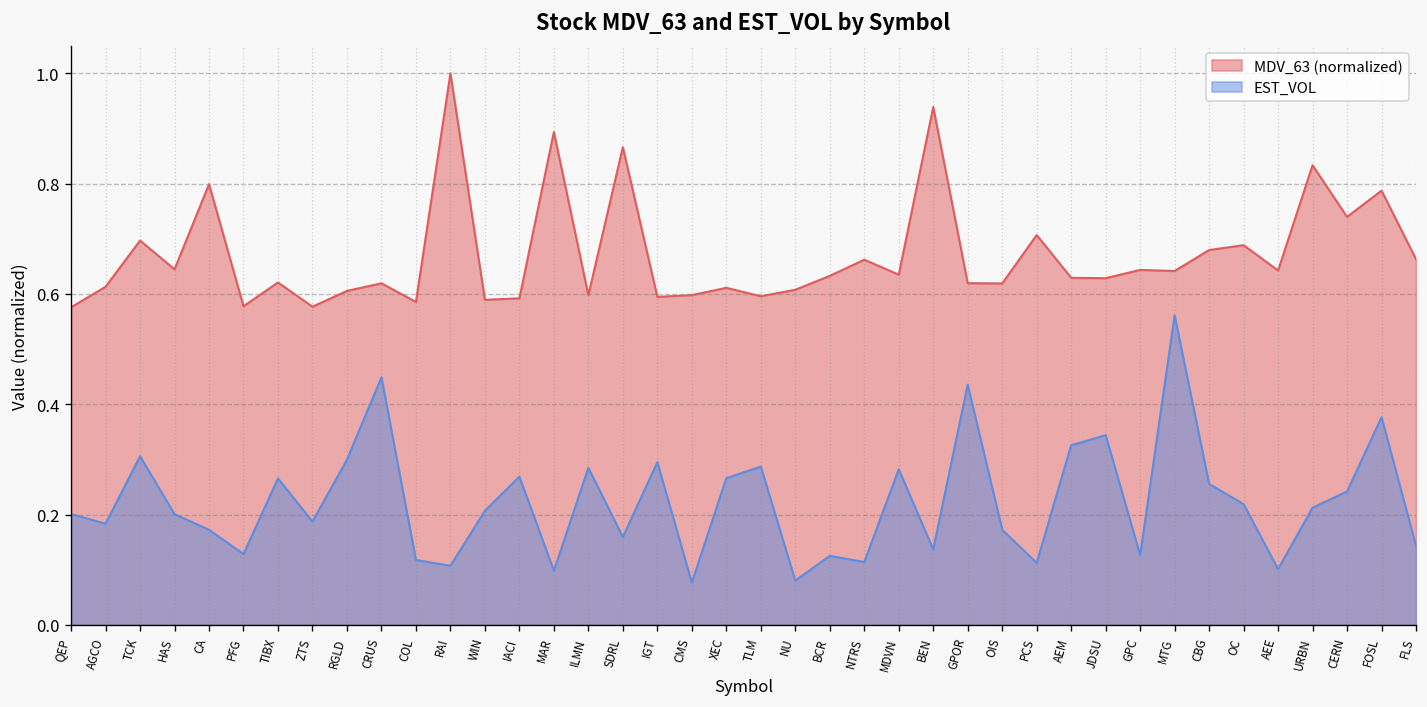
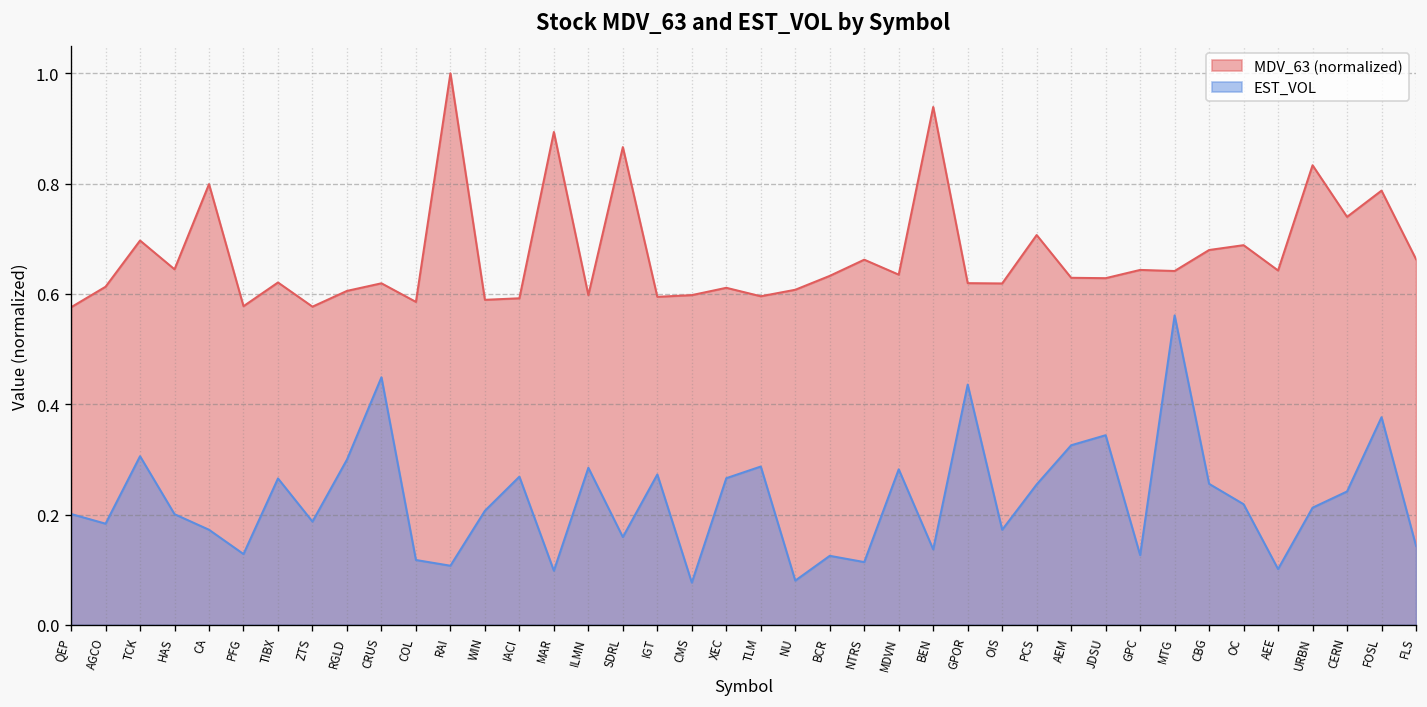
  {
    "MDV_63 (normalized)": {
      "QEP": 0.58,
      "AGCO": 0.61,
      "TCK": 0.70,
      "HAS": 0.64,
      "CA": 0.80,
      "PFG": 0.58,
      "TIBX": 0.62,
      "ZTS": 0.58,
      "RGLD": 0.61,
      "CRUS": 0.62,
      "COL": 0.59,
      "RAI": 1.00,
      "WIN": 0.59,
      "IACI": 0.59,
      "MAR": 0.89,
      "ILMN": 0.60,
      "SDRL": 0.87,
      "IGT": 0.59,
      "CMS": 0.60,
      "XEC": 0.61,
      "TLM": 0.60,
      "NU": 0.61,
      "BCR": 0.63,
      "NTRS": 0.66,
      "MDVN": 0.63,
      "BEN": 0.94,
      "GPOR": 0.62,
      "OIS": 0.62,
      "PCS": 0.71,
      "AEM": 0.63,
      "JDSU": 0.63,
      "GPC": 0.64,
      "MTG": 0.64,
      "CBG": 0.68,
      "OC": 0.69,
      "AEE": 0.64,
      "URBN": 0.83,
      "CERN": 0.74,
      "FOSL": 0.79,
      "FLS": 0.66
    },
    "EST_VOL": {
      "QEP": 0.20,
      "AGCO": 0.18,
      "TCK": 0.31,
      "HAS": 0.20,
      "CA": 0.17,
      "PFG": 0.13,
      "TIBX": 0.27,
      "ZTS": 0.19,
      "RGLD": 0.30,
      "CRUS": 0.45,
      "COL": 0.12,
      "RAI": 0.11,
      "WIN": 0.21,
      "IACI": 0.27,
      "MAR": 0.10,
      "ILMN": 0.28,
      "SDRL": 0.16,
-     "IGT": 0.29,
+     "IGT": 0.27,
      "CMS": 0.08,
      "XEC": 0.27,
      "TLM": 0.29,
      "NU": 0.08,
      "BCR": 0.13,
      "NTRS": 0.11,
      "MDVN": 0.28,
      "BEN": 0.14,
      "GPOR": 0.44,
      "OIS": 0.17,
-     "PCS": 0.11,
+     "PCS": 0.25,
      "AEM": 0.33,
      "JDSU": 0.34,
      "GPC": 0.13,
      "MTG": 0.56,
      "CBG": 0.26,
      "OC": 0.22,
      "AEE": 0.10,
      "URBN": 0.21,
      "CERN": 0.24,
      "FOSL": 0.38,
      "FLS": 0.14
    }
  }
